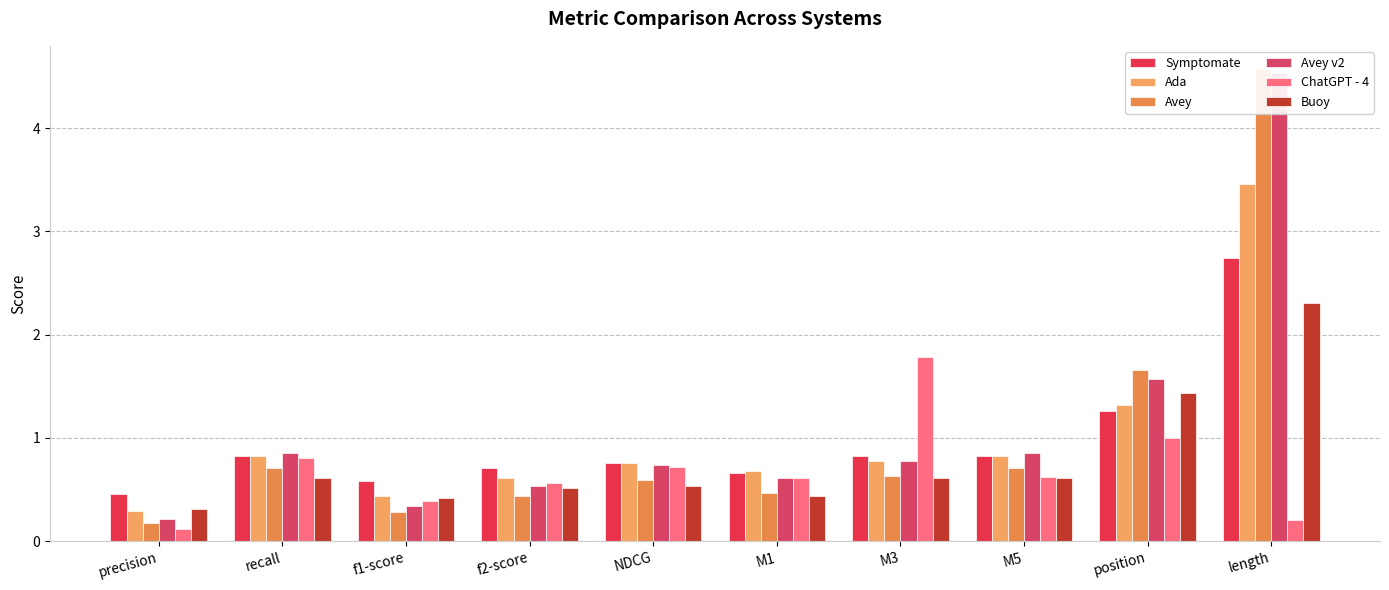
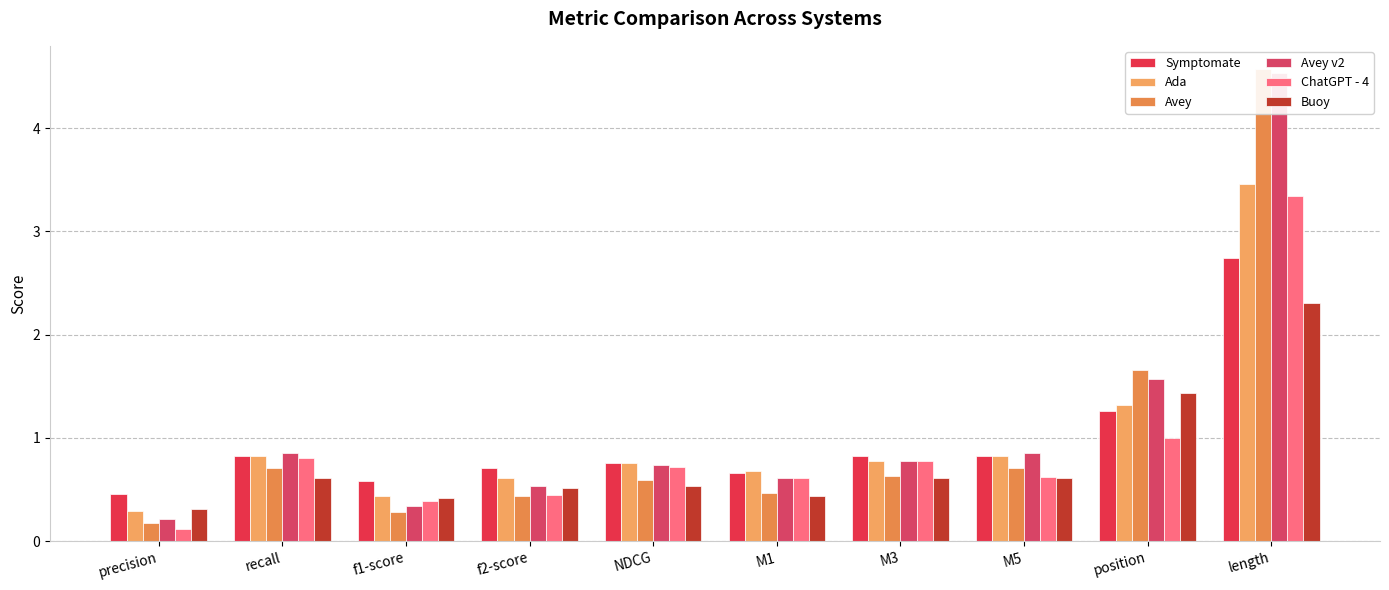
  {
    "ChatGPT - 4": {
      "precision": 0.12,
      "recall": 0.81,
      "f1-score": 0.39,
-     "f2-score": 0.56,
+     "f2-score": 0.45,
      "NDCG": 0.72,
      "M1": 0.61,
-     "M3": 1.78,
+     "M3": 0.78,
      "M5": 0.62,
      "position": 1.00,
-     "length": 0.21
+     "length": 3.34
    }
  }
